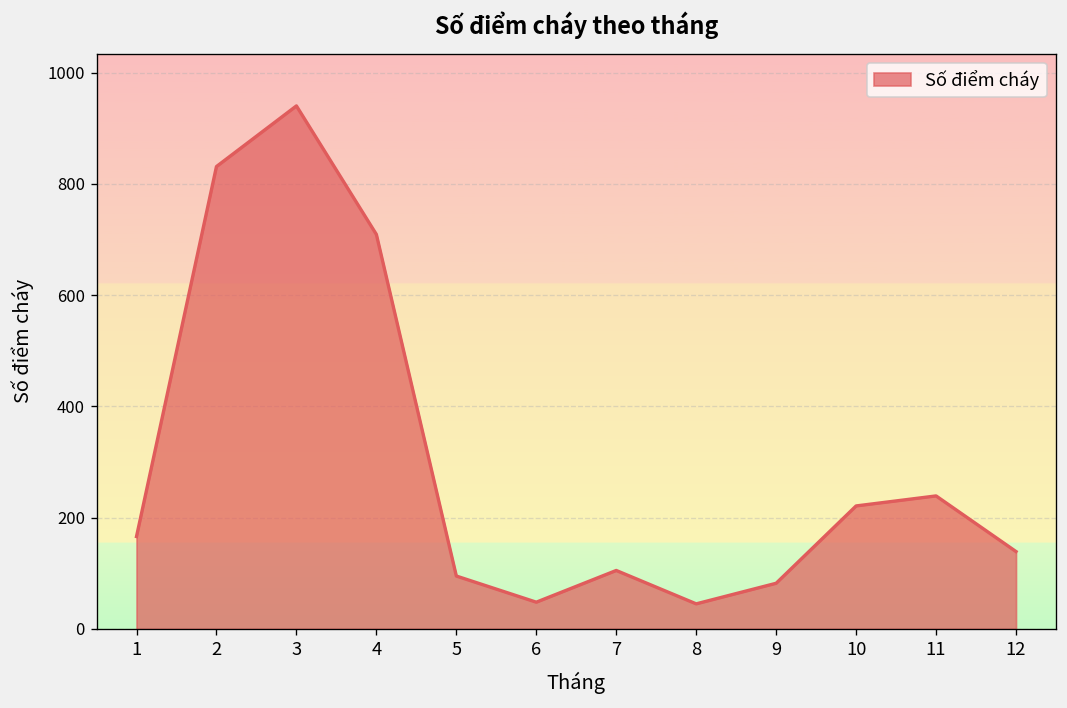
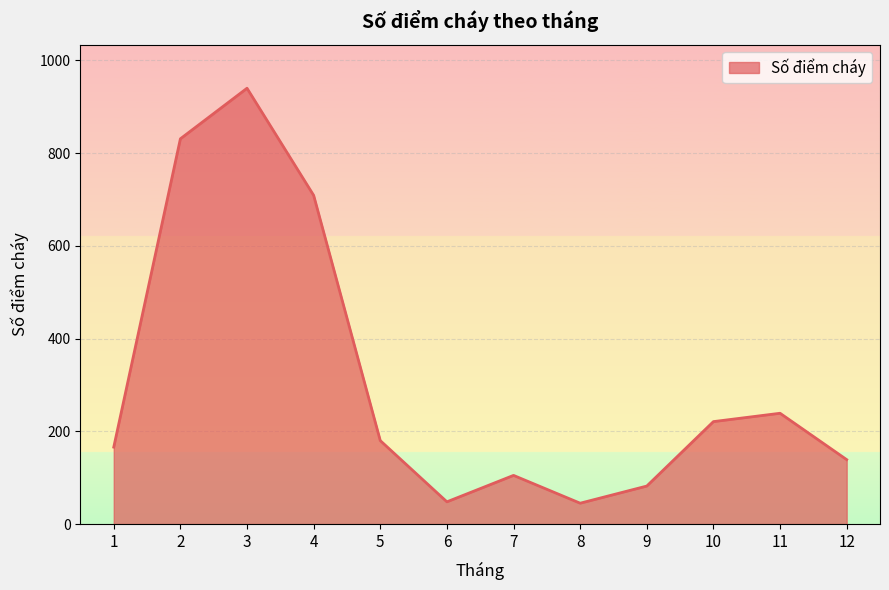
  {
    "1": 170,
    "2": 830,
    "3": 940,
    "4": 710,
-   "5": 100,
+   "5": 180,
    "6": 50,
    "7": 110,
    "8": 50,
    "9": 80,
    "10": 220,
    "11": 240,
    "12": 140
  }
